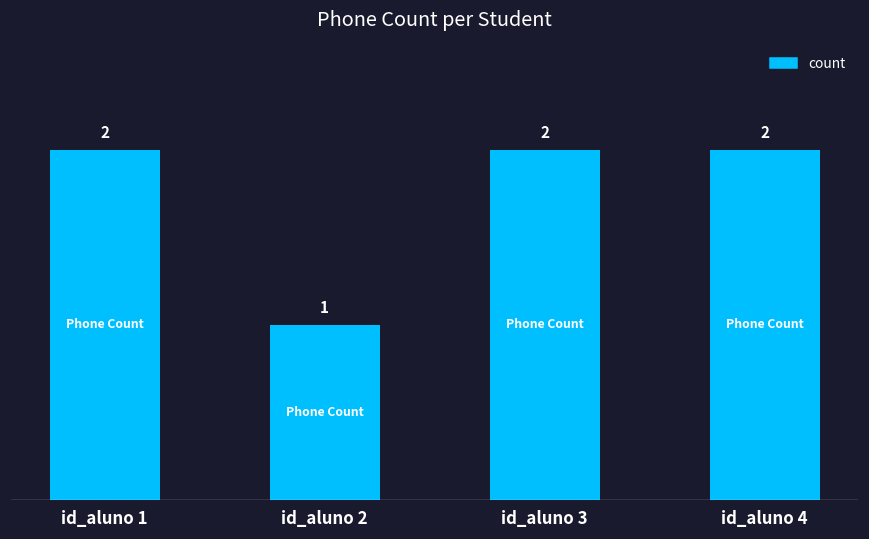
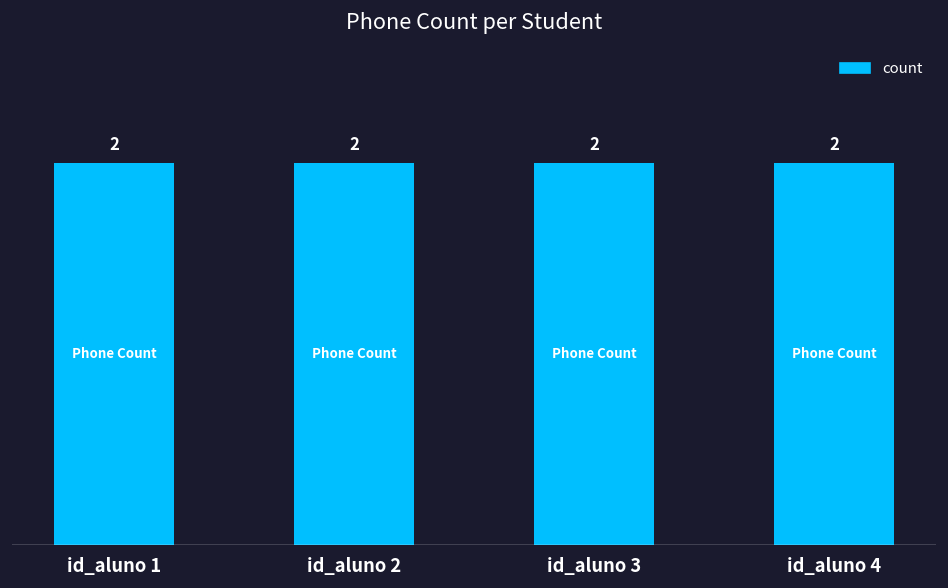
  {
    "id_aluno 1": 2,
-   "id_aluno 2": 1,
+   "id_aluno 2": 2,
    "id_aluno 3": 2,
    "id_aluno 4": 2
  }
